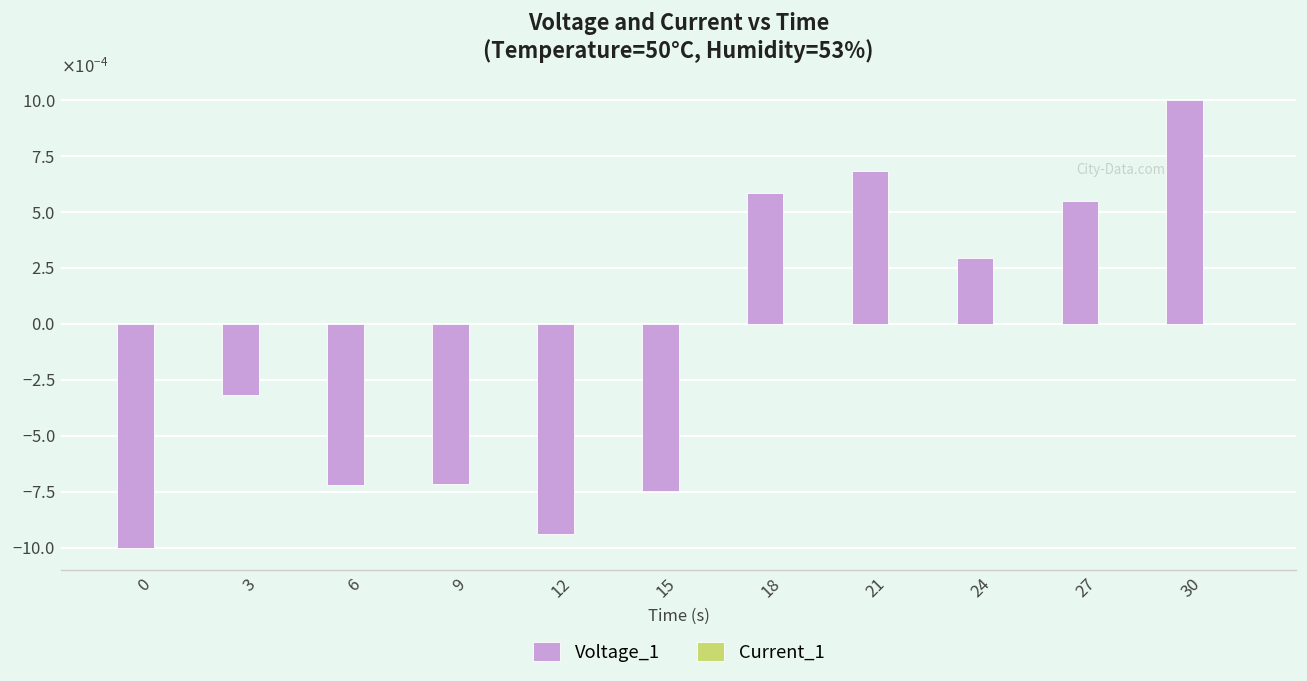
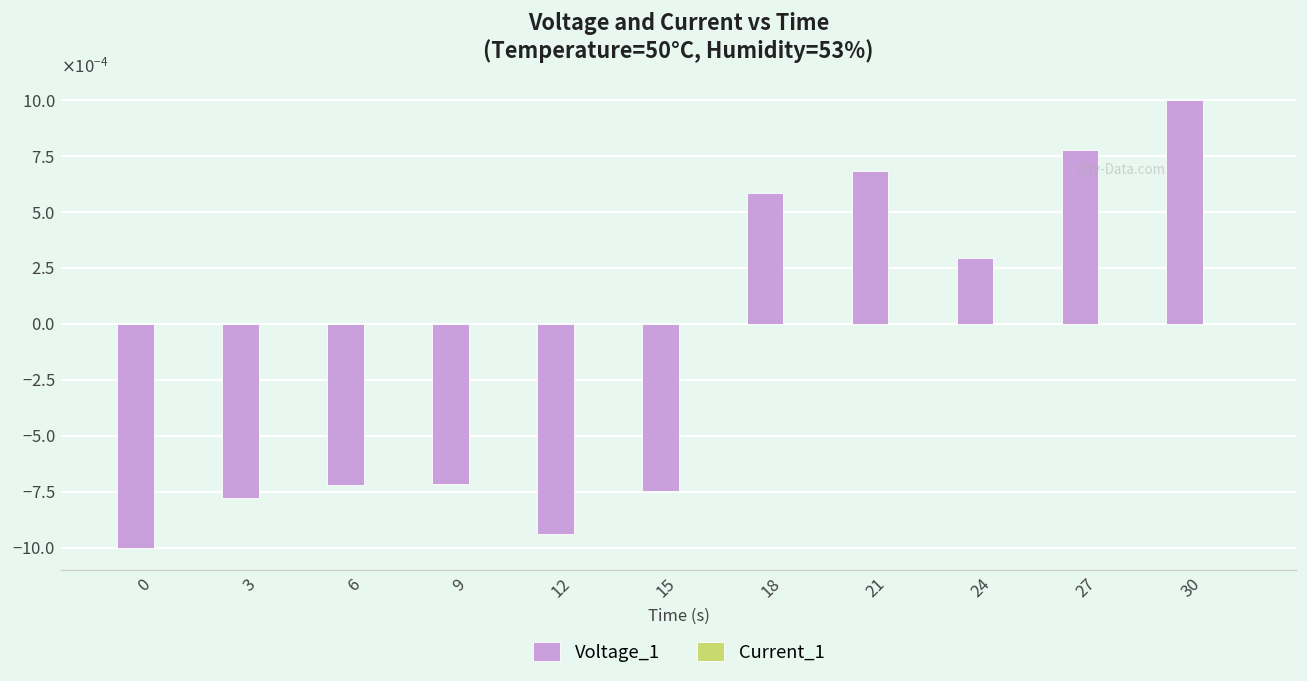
  {
    "Voltage_1": {
      "0": -0.00100,
-     "3": -0.00032,
+     "3": -0.00078,
      "6": -0.00072,
      "9": -0.00072,
      "12": -0.00094,
      "15": -0.00075,
      "18": 0.00058,
      "21": 0.00068,
      "24": 0.00029,
-     "27": 0.00055,
+     "27": 0.00078,
      "30": 0.00100
    }
  }
